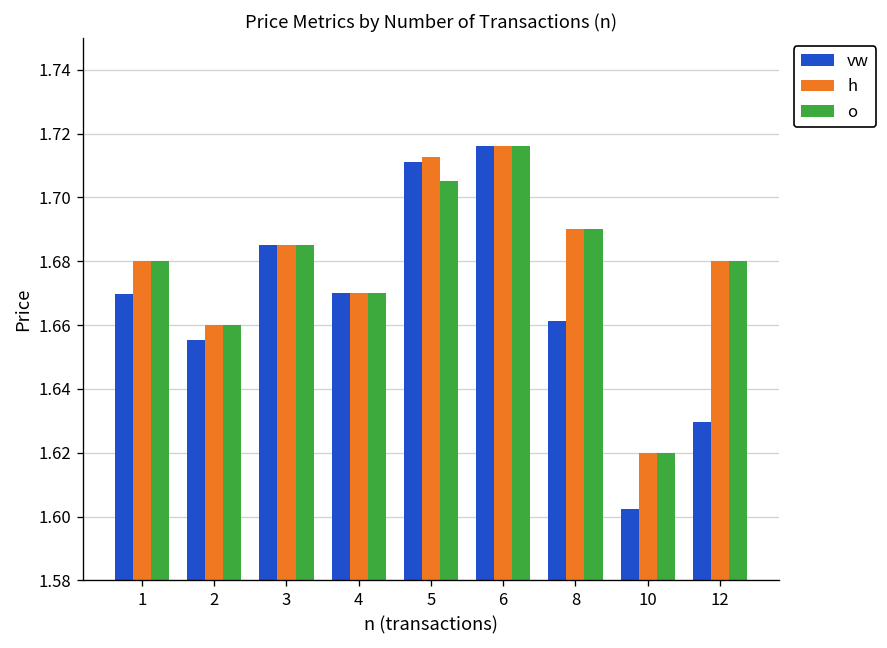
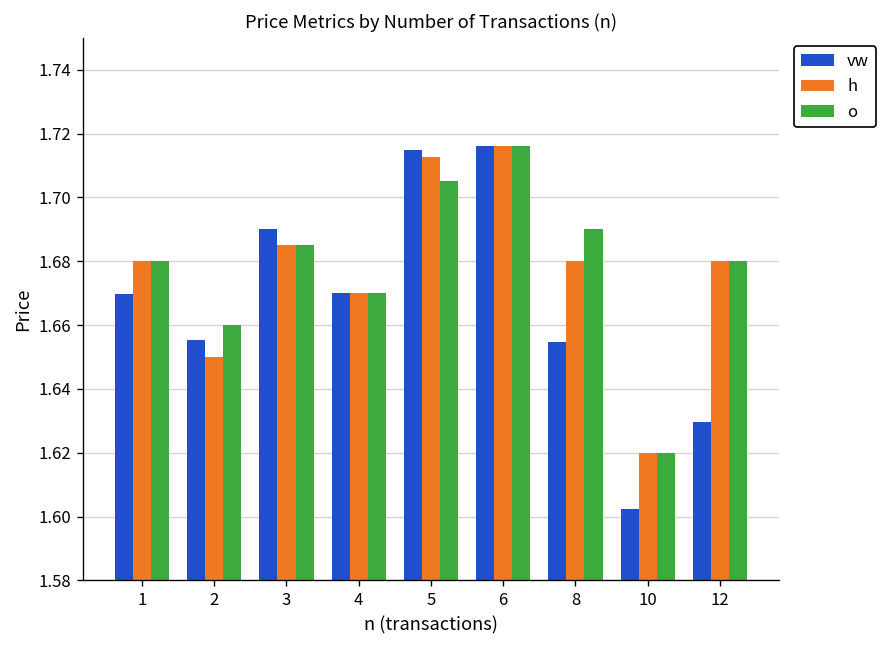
  {
    "vw": {
      "1": 1.670,
      "2": 1.655,
-     "3": 1.685,
+     "3": 1.690,
      "4": 1.670,
-     "5": 1.711,
+     "5": 1.715,
      "6": 1.716,
-     "8": 1.661,
+     "8": 1.655,
      "10": 1.602,
      "12": 1.630
    },
    "h": {
      "1": 1.68,
-     "2": 1.66,
+     "2": 1.65,
      "3": 1.685,
      "4": 1.67,
      "5": 1.713,
      "6": 1.716,
-     "8": 1.69,
+     "8": 1.68,
      "10": 1.62,
      "12": 1.68
    },
    "o": {
      "1": 1.680,
      "2": 1.660,
      "3": 1.685,
      "4": 1.670,
      "5": 1.705,
      "6": 1.716,
      "8": 1.690,
      "10": 1.620,
      "12": 1.680
    }
  }
